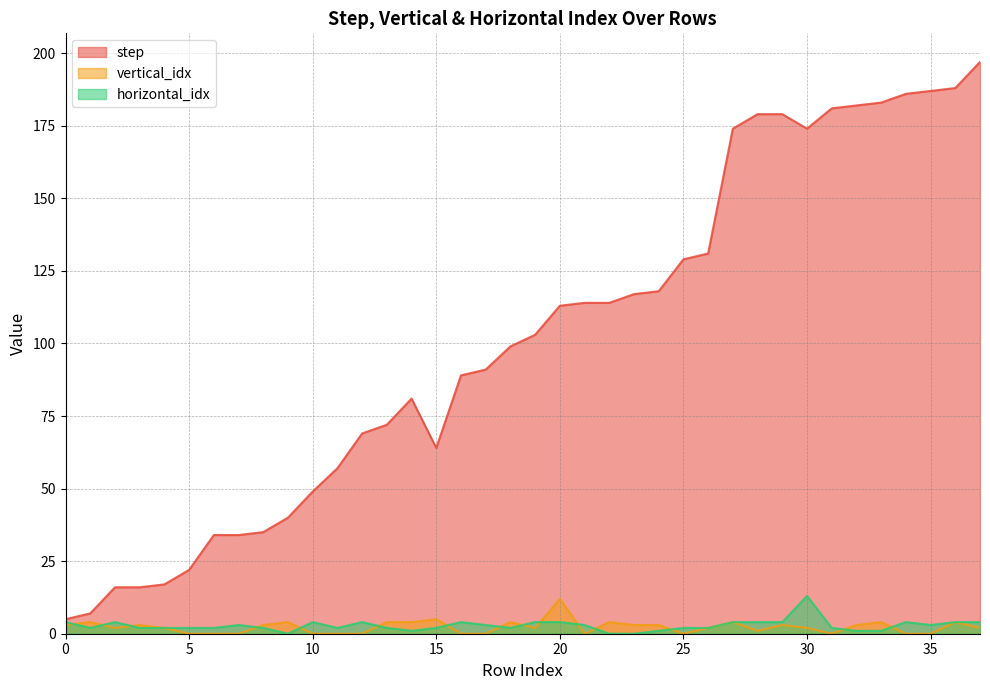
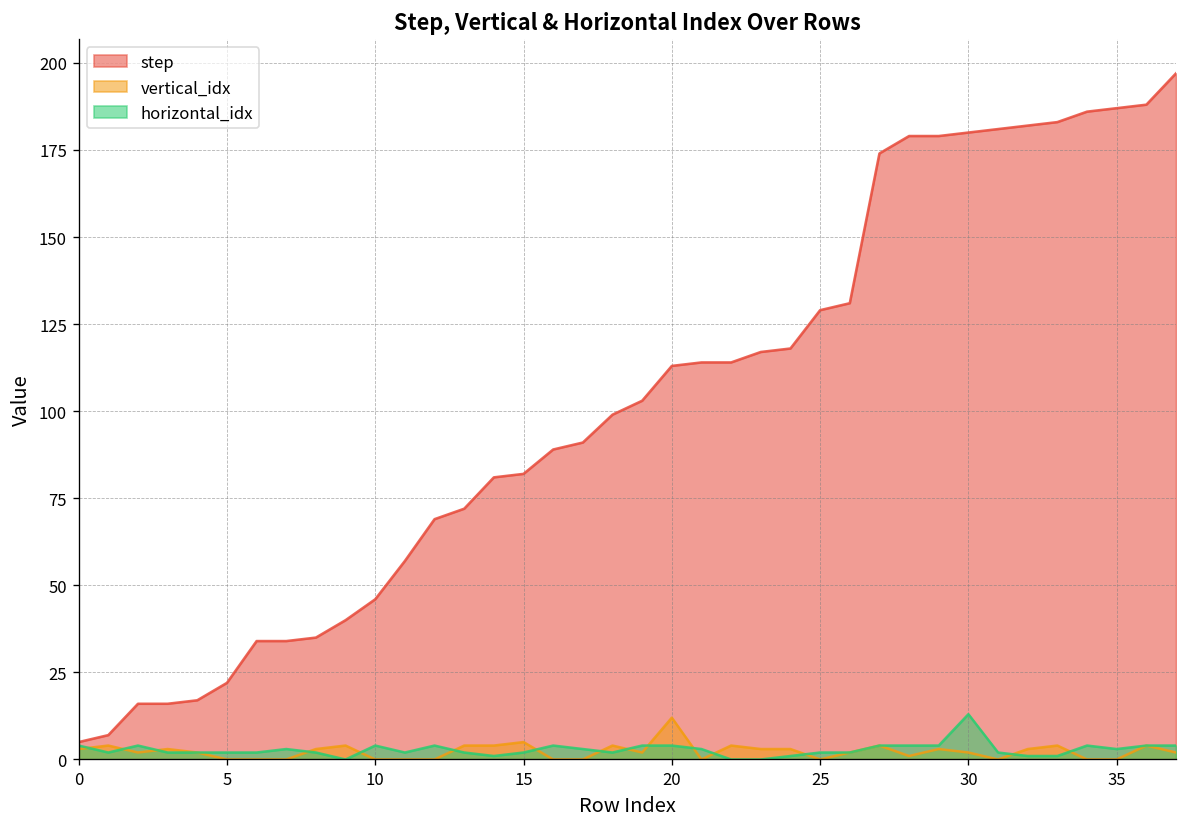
  {
    "step": {
      "0": 5,
      "5": 22,
-     "10": 49,
-     "15": 64,
+     "10": 46,
+     "15": 82,
      "20": 113,
      "25": 129,
-     "30": 174,
+     "30": 180,
      "35": 187
    },
    "vertical_idx": {
      "0": 3,
      "5": 0,
      "10": 0,
      "15": 5,
      "20": 12,
      "25": 0,
      "30": 2,
      "35": 0
    },
    "horizontal_idx": {
      "0": 4,
      "5": 2,
      "10": 4,
      "15": 2,
      "20": 4,
      "25": 2,
      "30": 13,
      "35": 3
    }
  }
